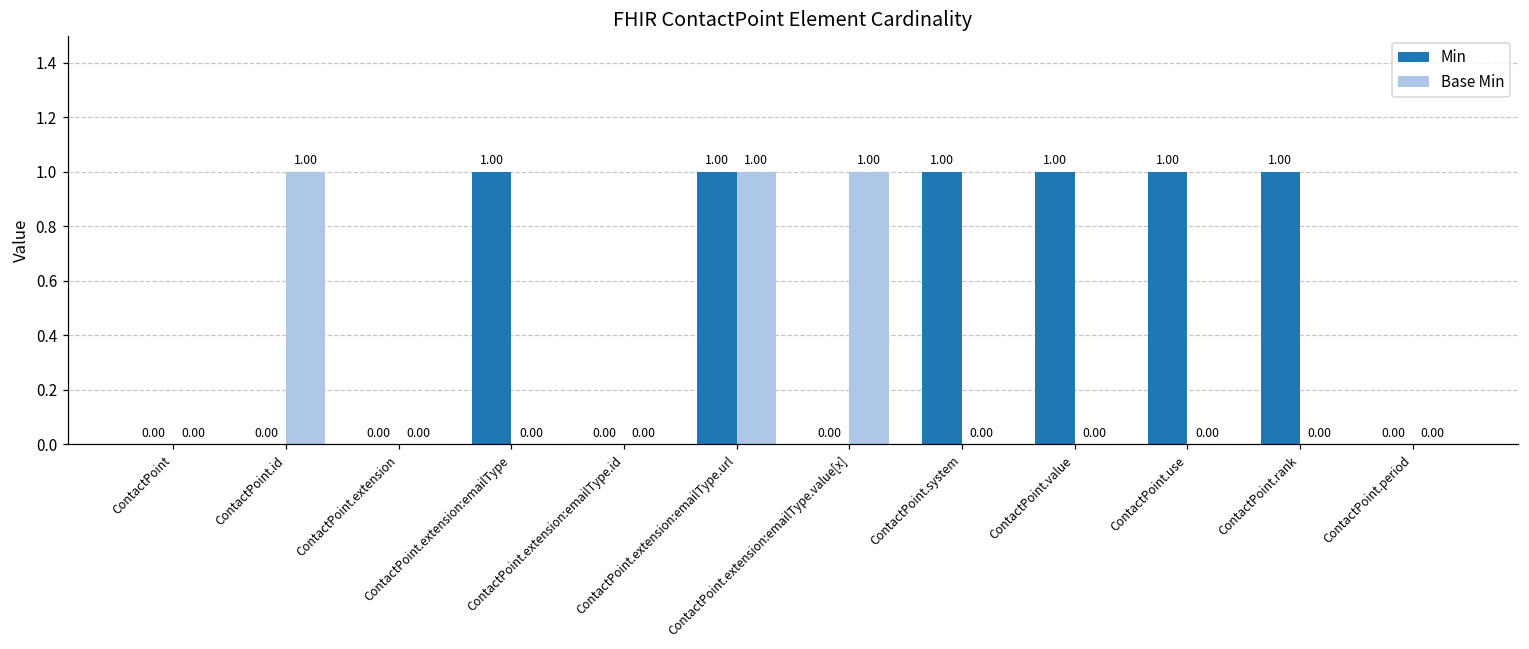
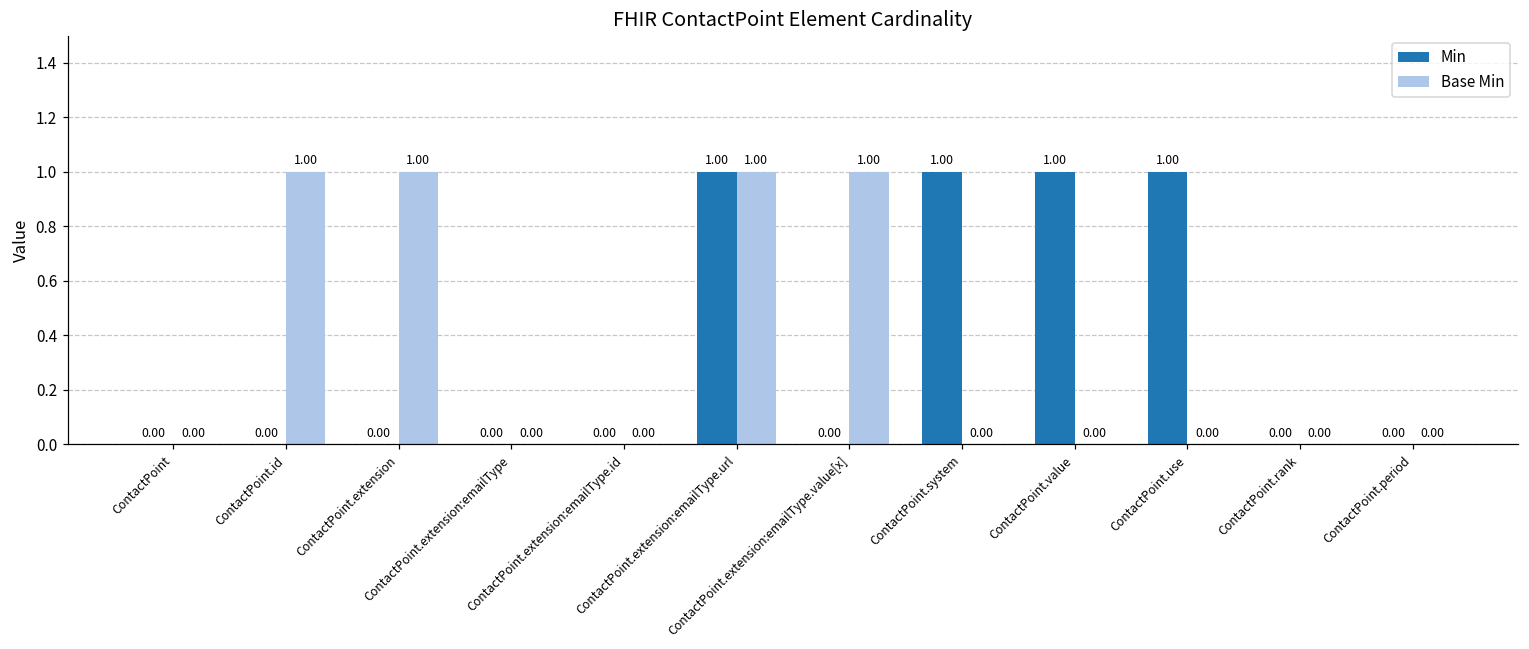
  {
    "Min": {
      "ContactPoint": 0.00,
      "ContactPoint.id": 0.00,
      "ContactPoint.extension": 0.00,
-     "ContactPoint.extension:emailType": 1.00,
+     "ContactPoint.extension:emailType": 0.00,
      "ContactPoint.extension:emailType.id": 0.00,
      "ContactPoint.extension:emailType.url": 1.00,
      "ContactPoint.extension:emailType.value[x]": 0.00,
      "ContactPoint.system": 1.00,
      "ContactPoint.value": 1.00,
      "ContactPoint.use": 1.00,
-     "ContactPoint.rank": 1.00,
+     "ContactPoint.rank": 0.00,
      "ContactPoint.period": 0.00
    },
    "Base Min": {
      "ContactPoint": 0.00,
      "ContactPoint.id": 1.00,
-     "ContactPoint.extension": 0.00,
+     "ContactPoint.extension": 1.00,
      "ContactPoint.extension:emailType": 0.00,
      "ContactPoint.extension:emailType.id": 0.00,
      "ContactPoint.extension:emailType.url": 1.00,
      "ContactPoint.extension:emailType.value[x]": 1.00,
      "ContactPoint.system": 0.00,
      "ContactPoint.value": 0.00,
      "ContactPoint.use": 0.00,
      "ContactPoint.rank": 0.00,
      "ContactPoint.period": 0.00
    }
  }
